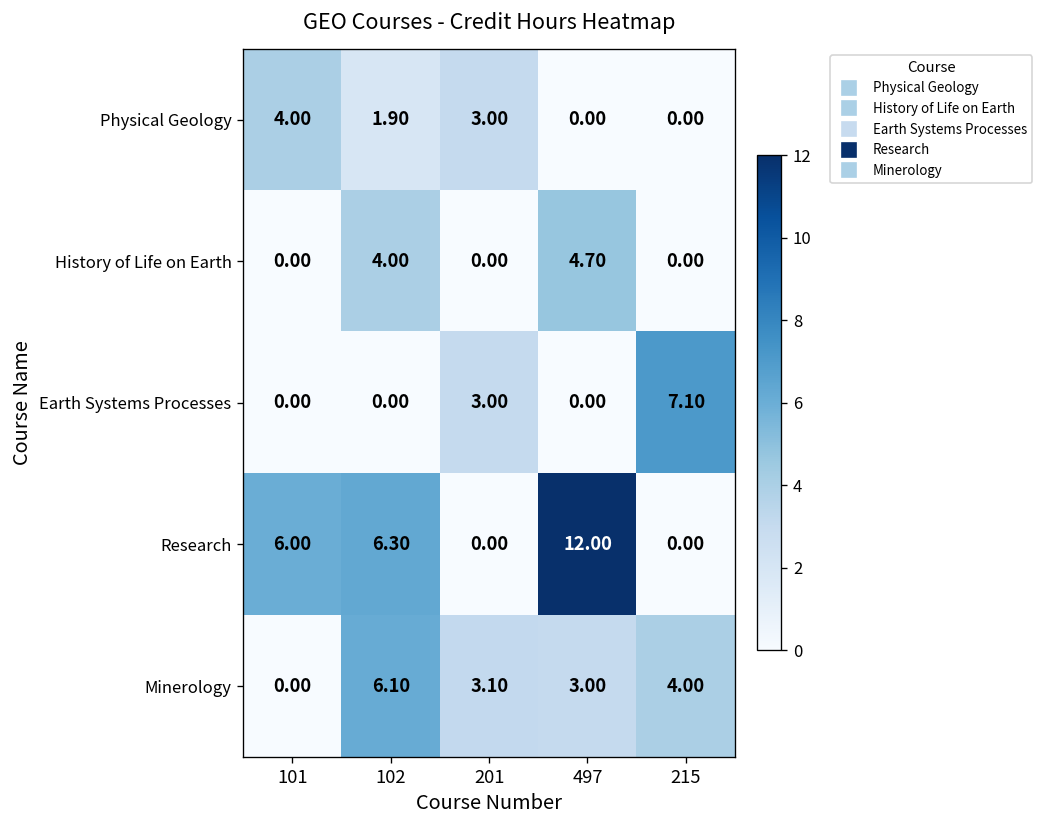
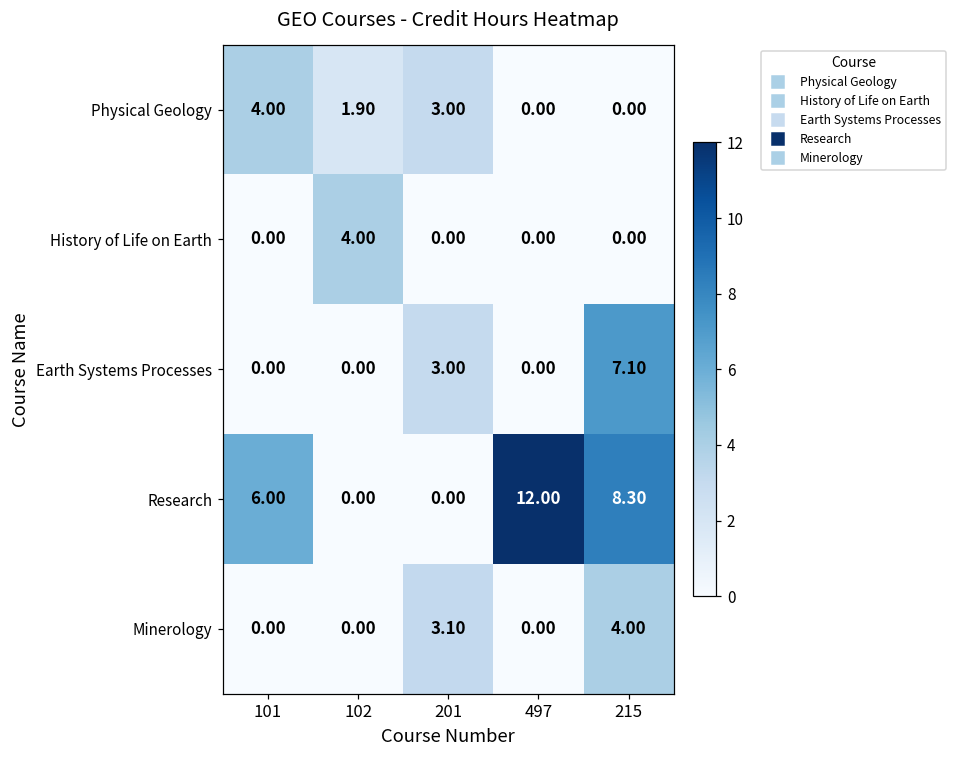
  {
    "Physical Geology": {
      "101": 4.00,
      "102": 1.90,
      "201": 3.00,
      "497": 0.00,
      "215": 0.00
    },
    "History of Life on Earth": {
      "101": 0.00,
      "102": 4.00,
      "201": 0.00,
-     "497": 4.70,
+     "497": 0.00,
      "215": 0.00
    },
    "Earth Systems Processes": {
      "101": 0.00,
      "102": 0.00,
      "201": 3.00,
      "497": 0.00,
      "215": 7.10
    },
    "Research": {
      "101": 6.00,
-     "102": 6.30,
+     "102": 0.00,
      "201": 0.00,
      "497": 12.00,
-     "215": 0.00
+     "215": 8.30
    },
    "Minerology": {
      "101": 0.00,
-     "102": 6.10,
+     "102": 0.00,
      "201": 3.10,
-     "497": 3.00,
+     "497": 0.00,
      "215": 4.00
    }
  }
